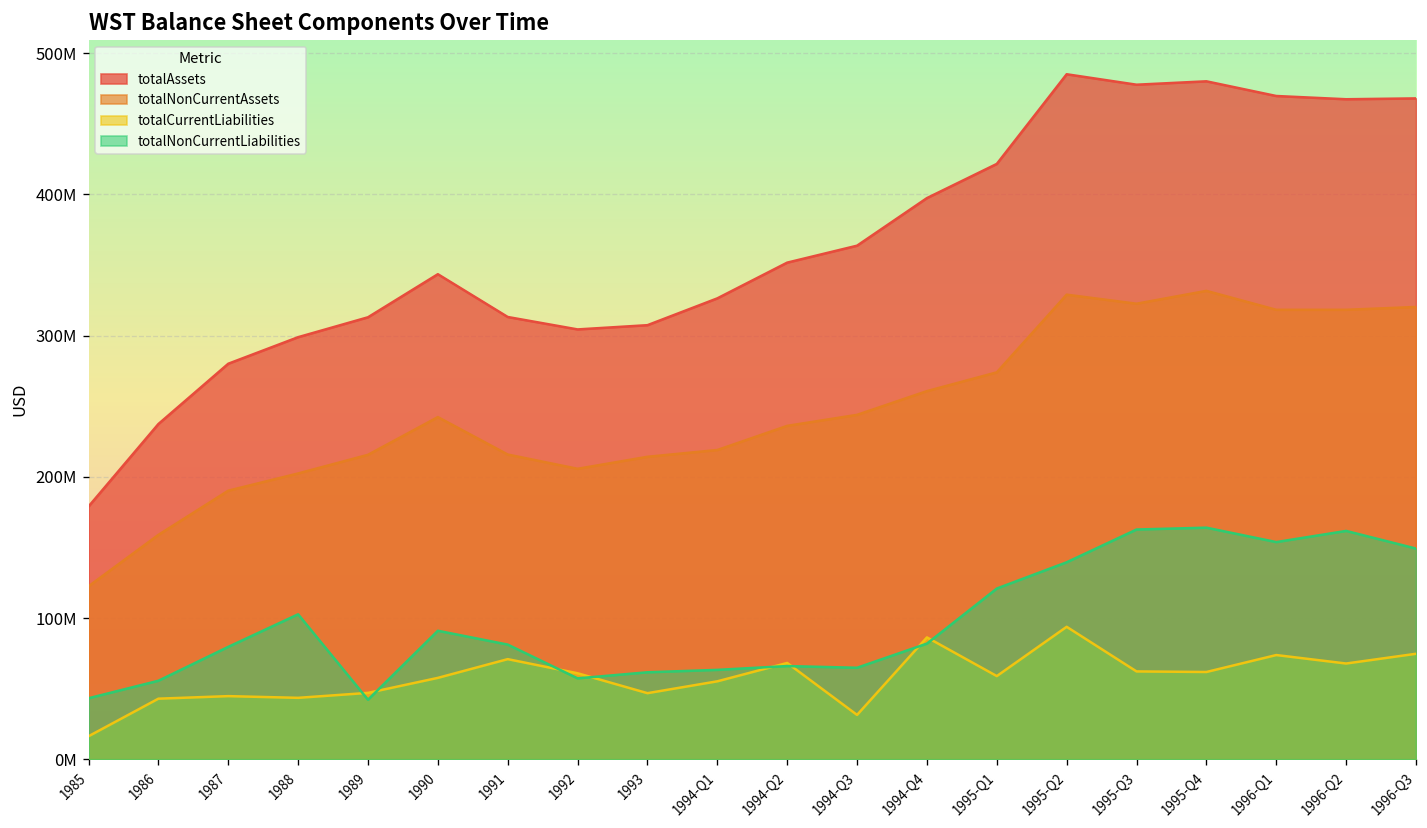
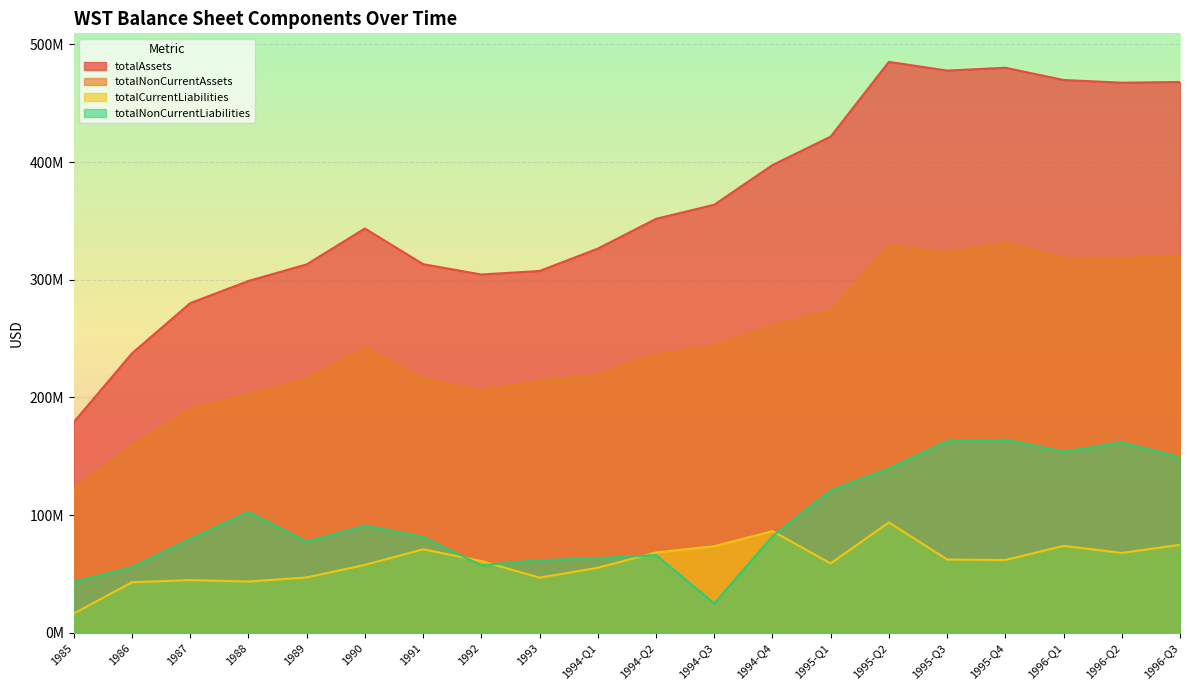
  {
    "totalCurrentLiabilities": {
      "1985": 16000000,
      "1986": 43000000,
      "1987": 45000000,
      "1988": 44000000,
      "1989": 47000000,
      "1990": 58000000,
      "1991": 71000000,
      "1992": 61000000,
      "1993": 47000000,
      "1994-Q1": 55000000,
-     "1994-Q3": 31000000,
+     "1994-Q3": 74000000,
      "1994-Q4": 86000000,
      "1995-Q1": 59000000,
      "1995-Q2": 94000000,
      "1995-Q3": 62000000,
      "1995-Q4": 62000000,
      "1996-Q1": 74000000,
      "1996-Q2": 68000000,
      "1996-Q3": 75000000
    },
    "totalNonCurrentLiabilities": {
      "1985": 43000000,
      "1986": 56000000,
      "1987": 80000000,
      "1988": 103000000,
-     "1989": 42000000,
+     "1989": 77000000,
      "1990": 91000000,
      "1991": 81000000,
      "1992": 57000000,
      "1993": 62000000,
      "1994-Q1": 63000000,
-     "1994-Q3": 65000000,
+     "1994-Q3": 25000000,
      "1994-Q4": 82000000,
      "1995-Q1": 121000000,
      "1995-Q2": 140000000,
      "1995-Q3": 163000000,
      "1995-Q4": 164000000,
      "1996-Q1": 154000000,
      "1996-Q2": 162000000,
      "1996-Q3": 149000000
    }
  }
